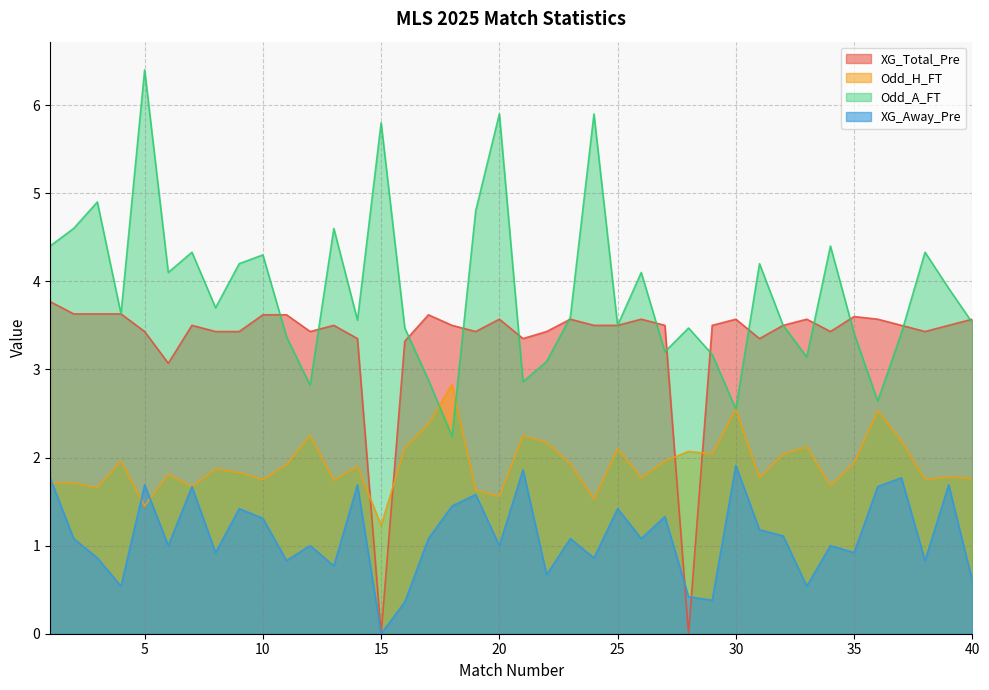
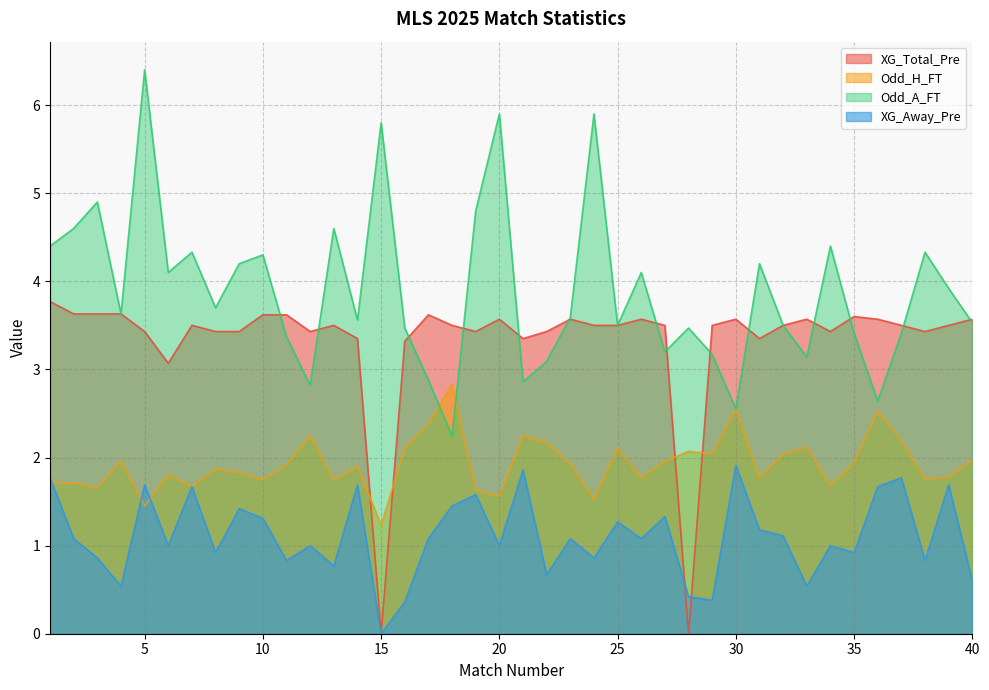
  {
    "XG_Total_Pre": {
      "5": 3.4,
      "10": 3.6,
      "20": 3.6,
      "30": 3.6,
      "35": 3.6,
      "40": 3.6
    },
    "Odd_H_FT": {
      "5": 1.5,
      "10": 1.8,
      "15": 1.2,
      "20": 1.6,
      "25": 2.1,
      "35": 1.9,
-     "40": 1.8
+     "40": 2.0
    },
    "Odd_A_FT": {
      "5": 6.4,
      "10": 4.3,
      "15": 5.8,
      "20": 5.9,
      "35": 3.4,
      "40": 3.5
    },
    "XG_Away_Pre": {
      "5": 1.7,
      "10": 1.3,
      "20": 1.0,
-     "25": 1.4,
+     "25": 1.3,
      "30": 1.9,
      "35": 0.9,
      "40": 0.6
    }
  }
